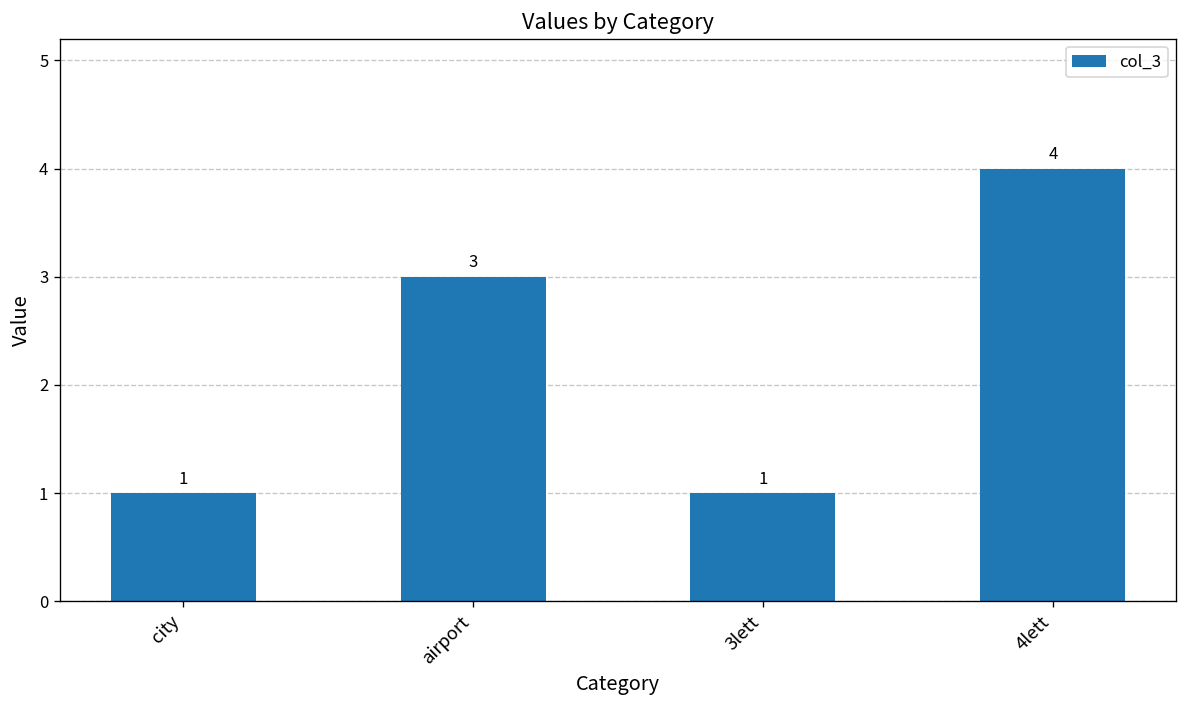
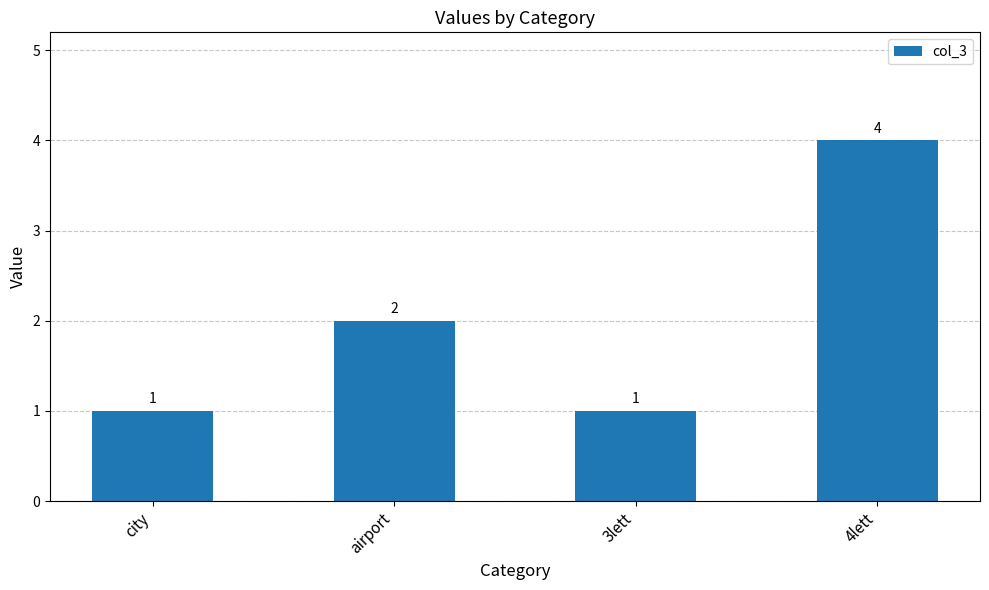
  {
    "city": 1,
-   "airport": 3,
+   "airport": 2,
    "3lett": 1,
    "4lett": 4
  }
